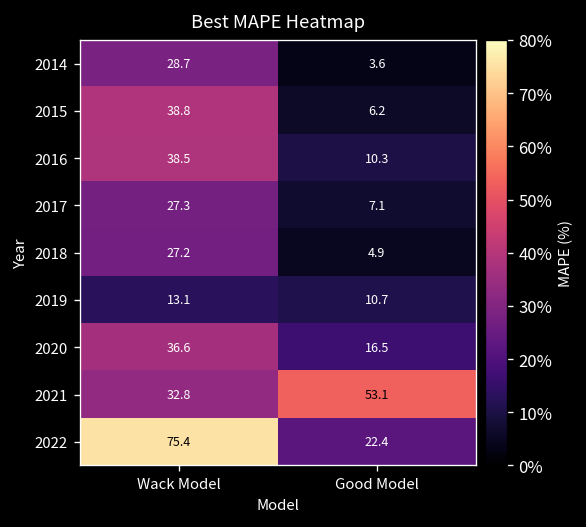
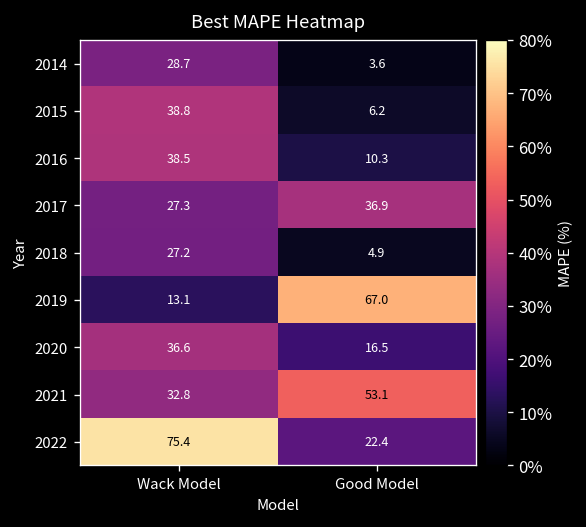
  {
    "2014": {
      "Wack Model": 28.7,
      "Good Model": 3.6
    },
    "2015": {
      "Wack Model": 38.8,
      "Good Model": 6.2
    },
    "2016": {
      "Wack Model": 38.5,
      "Good Model": 10.3
    },
    "2017": {
      "Wack Model": 27.3,
-     "Good Model": 7.1
+     "Good Model": 36.9
    },
    "2018": {
      "Wack Model": 27.2,
      "Good Model": 4.9
    },
    "2019": {
      "Wack Model": 13.1,
-     "Good Model": 10.7
+     "Good Model": 67.0
    },
    "2020": {
      "Wack Model": 36.6,
      "Good Model": 16.5
    },
    "2021": {
      "Wack Model": 32.8,
      "Good Model": 53.1
    },
    "2022": {
      "Wack Model": 75.4,
      "Good Model": 22.4
    }
  }
